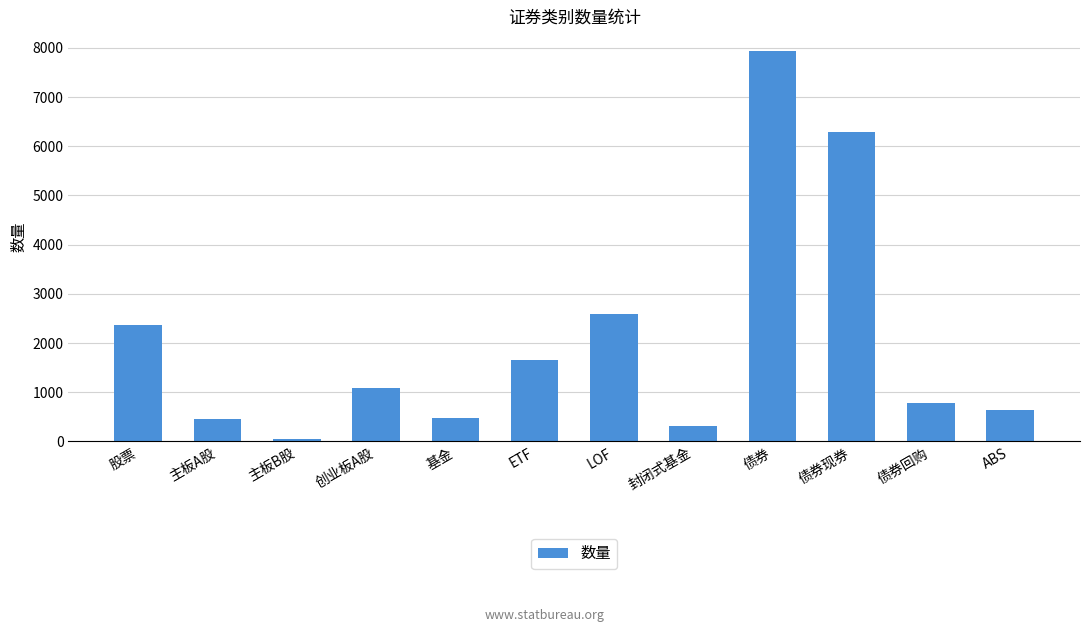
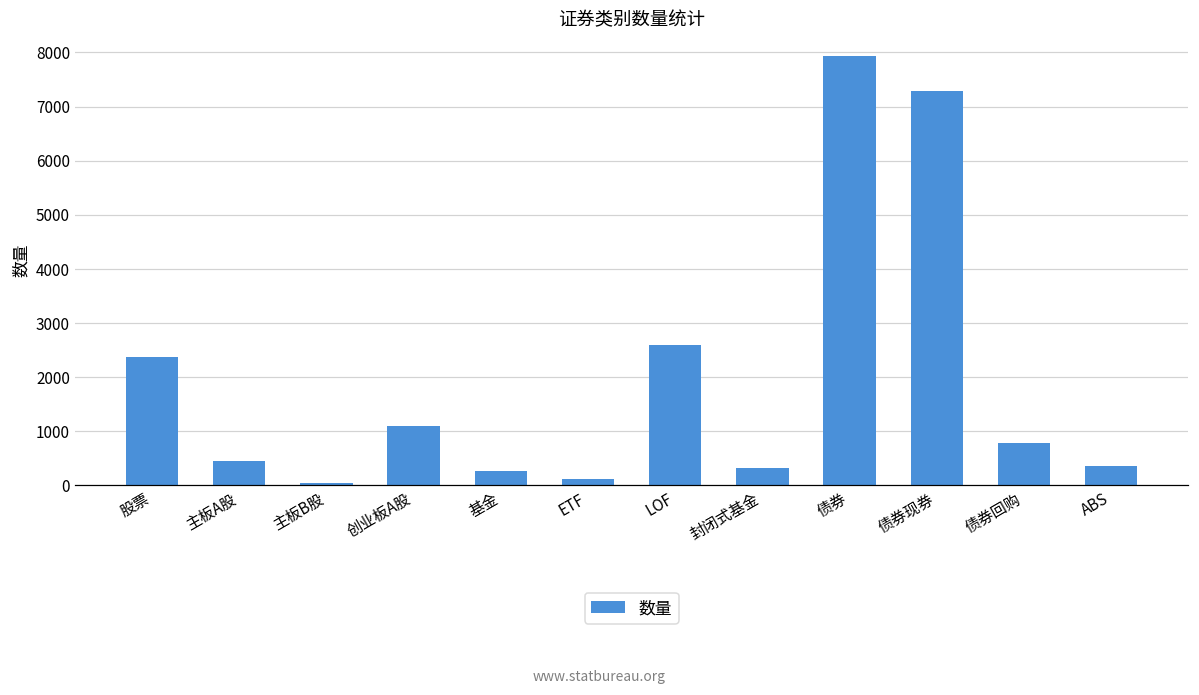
  {
    "股票": 2400,
    "主板A股": 500,
    "创业板A股": 1100,
-   "基金": 500,
-   "ETF": 1700,
+   "基金": 300,
+   "ETF": 100,
    "LOF": 2600,
    "封闭式基金": 300,
    "债券": 7900,
-   "债券现券": 6300,
+   "债券现券": 7300,
    "债券回购": 800,
-   "ABS": 600
+   "ABS": 400
  }
